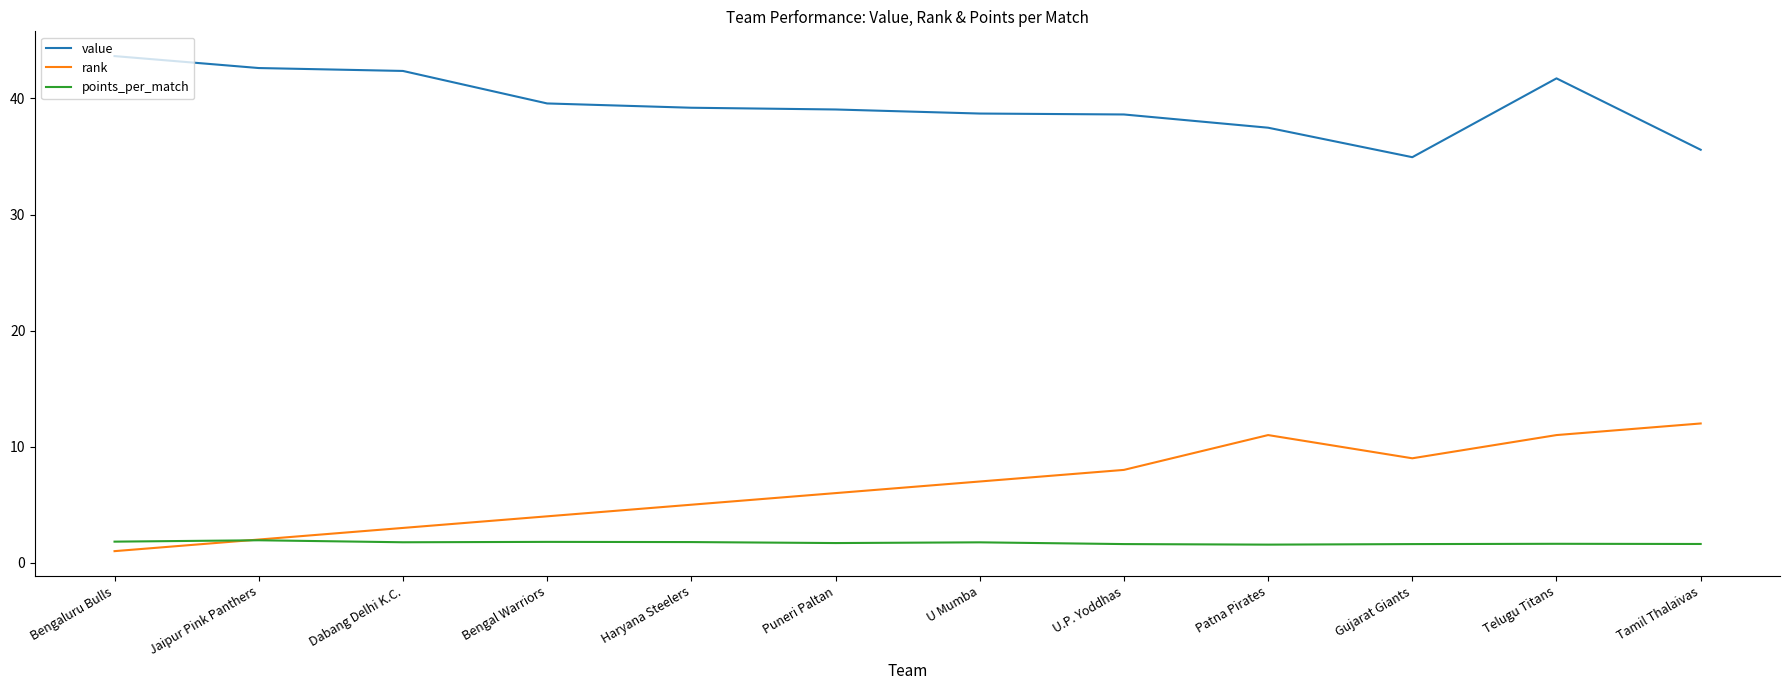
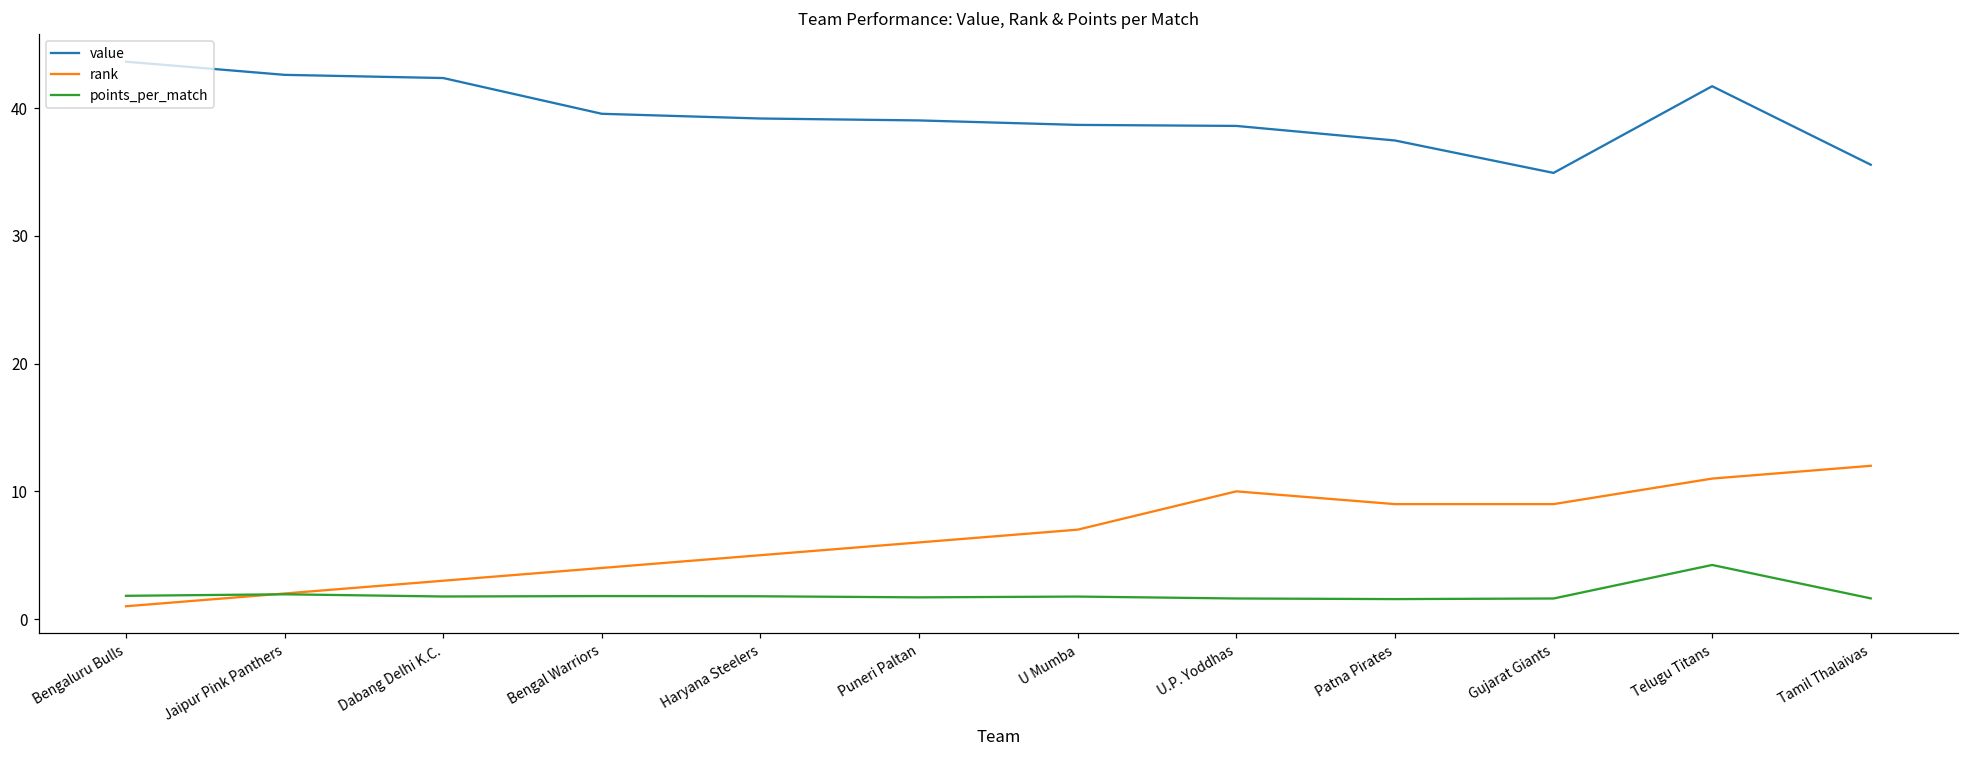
  {
    "value": {
      "Jaipur Pink Panthers": 42.6,
      "Dabang Delhi K.C.": 42.4,
      "Bengal Warriors": 39.6,
      "Haryana Steelers": 39.2,
      "Puneri Paltan": 39.1,
      "U Mumba": 38.7,
      "U.P. Yoddhas": 38.6,
      "Patna Pirates": 37.5,
      "Gujarat Giants": 34.9,
      "Telugu Titans": 41.7,
      "Tamil Thalaivas": 35.6
    },
    "rank": {
      "Bengaluru Bulls": 1,
      "Dabang Delhi K.C.": 3,
      "Bengal Warriors": 4,
      "Haryana Steelers": 5,
      "Puneri Paltan": 6,
      "U Mumba": 7,
-     "U.P. Yoddhas": 8,
-     "Patna Pirates": 11,
+     "U.P. Yoddhas": 10,
+     "Patna Pirates": 9,
      "Gujarat Giants": 9,
      "Telugu Titans": 11,
      "Tamil Thalaivas": 12
    },
    "points_per_match": {
      "Bengaluru Bulls": 1.8,
      "Dabang Delhi K.C.": 1.8,
      "Bengal Warriors": 1.8,
      "Haryana Steelers": 1.8,
      "Puneri Paltan": 1.7,
      "U Mumba": 1.8,
      "U.P. Yoddhas": 1.6,
      "Patna Pirates": 1.6,
      "Gujarat Giants": 1.6,
-     "Telugu Titans": 1.6,
+     "Telugu Titans": 4.2,
      "Tamil Thalaivas": 1.6
    }
  }
